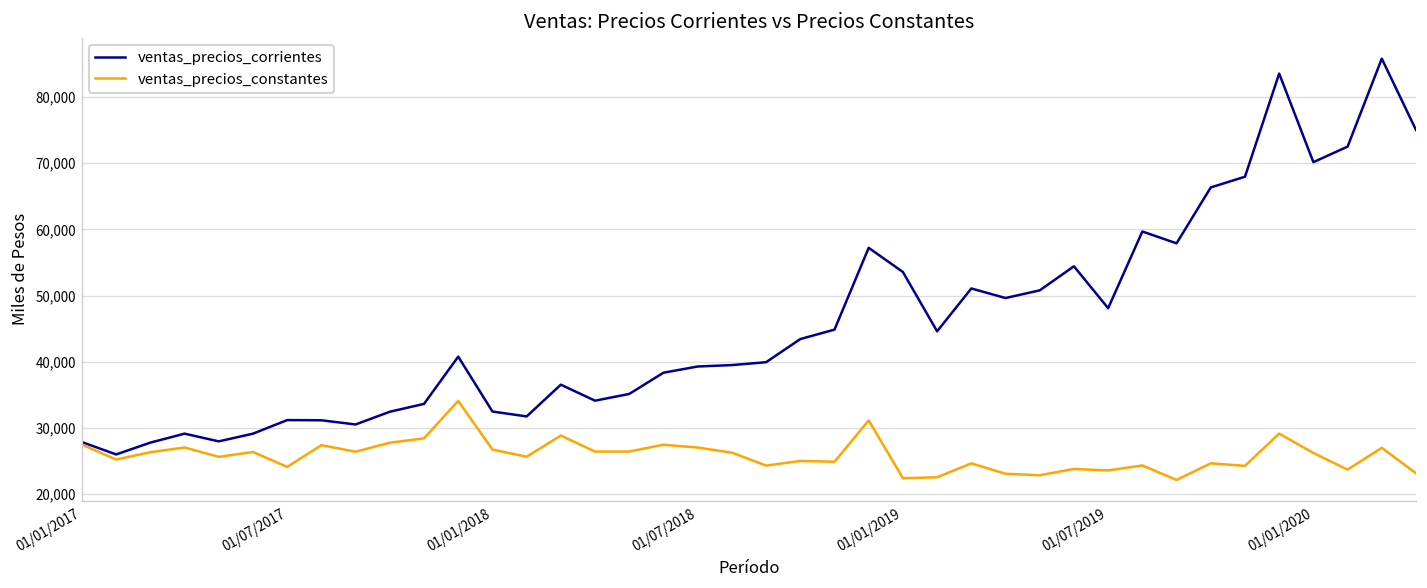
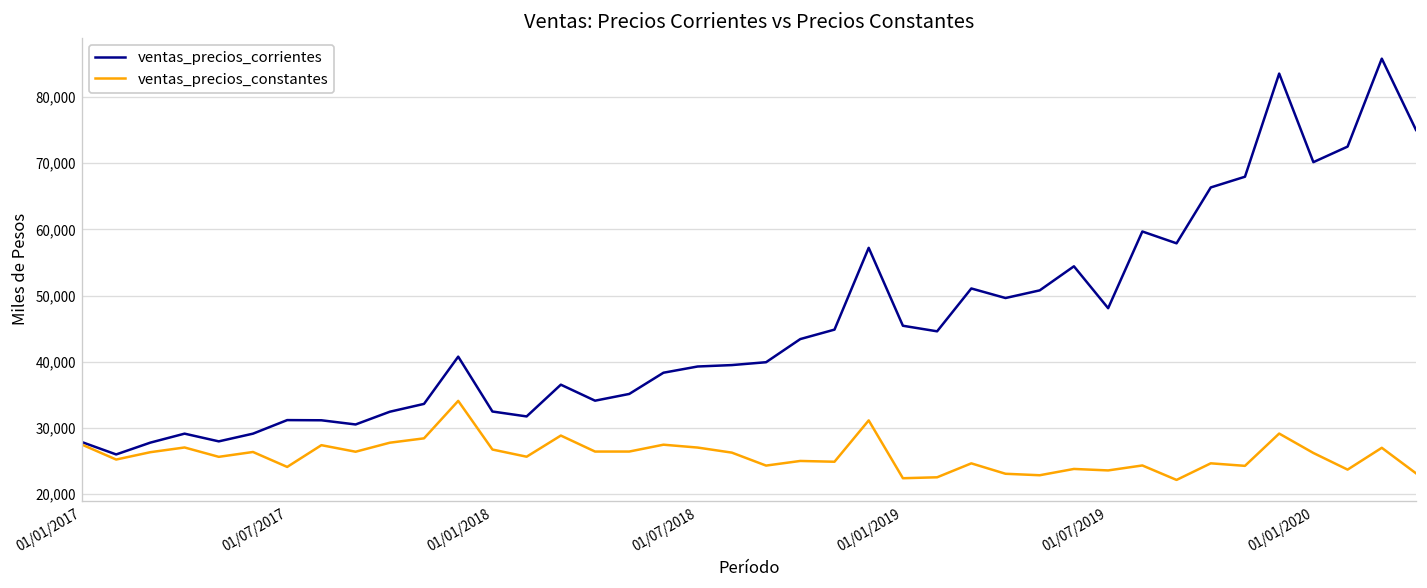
  {
    "ventas_precios_corrientes": {
      "01/07/2017": "31,000",
      "01/01/2018": "32,000",
      "01/07/2018": "39,000",
-     "01/01/2019": "54,000",
+     "01/01/2019": "45,000",
      "01/07/2019": "48,000",
      "01/01/2020": "70,000"
    },
    "ventas_precios_constantes": {
      "01/07/2017": "24,000",
      "01/01/2018": "27,000",
      "01/07/2018": "27,000",
      "01/01/2019": "22,000",
      "01/07/2019": "24,000",
      "01/01/2020": "26,000"
    }
  }
